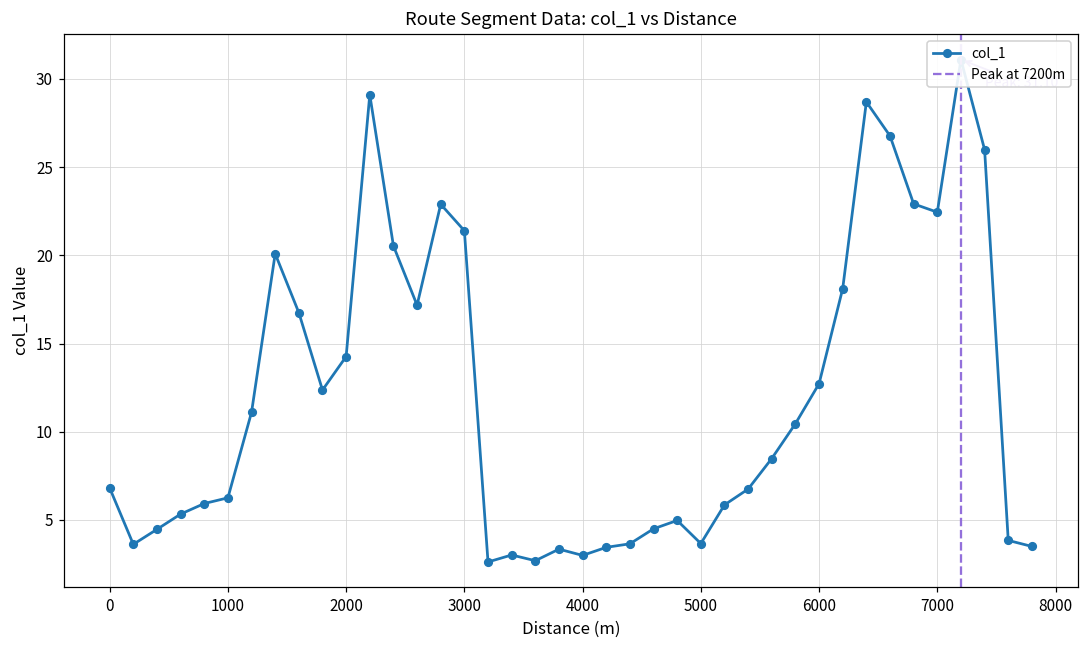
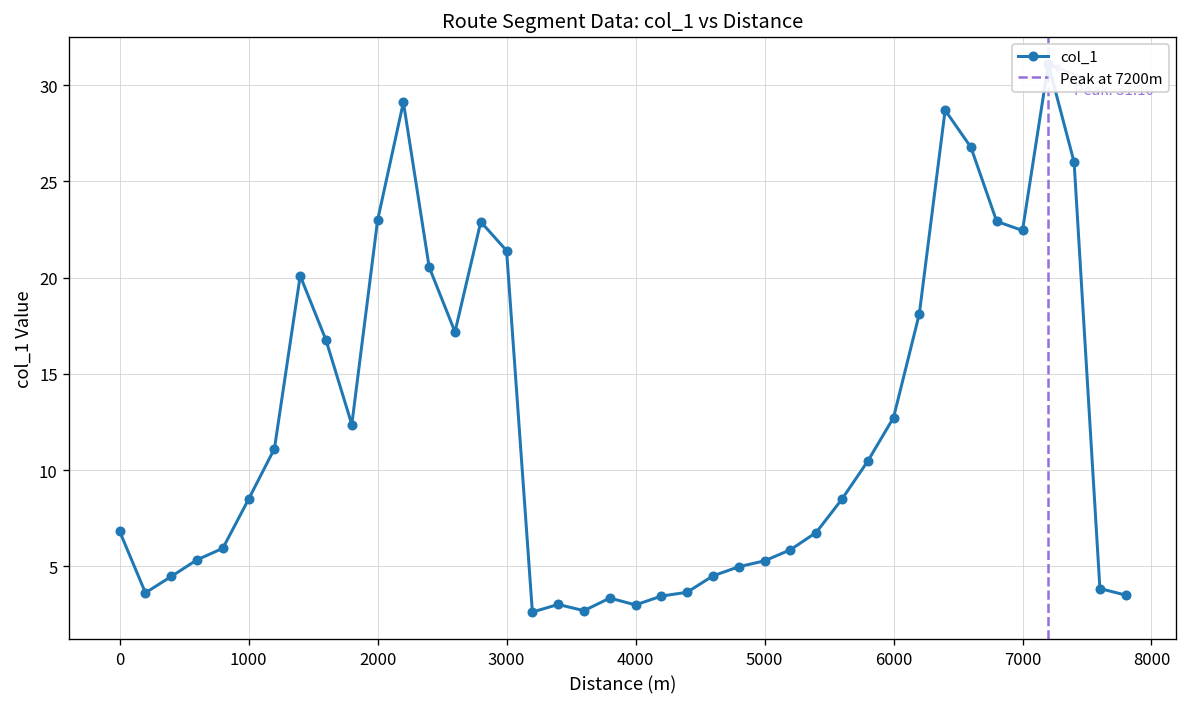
  {
    "0": 6.8,
-   "1000": 6.3,
-   "2000": 14.3,
+   "1000": 8.5,
+   "2000": 23.0,
    "3000": 21.4,
    "4000": 3.0,
-   "5000": 3.7,
+   "5000": 5.3,
    "6000": 12.7,
    "7000": 22.4
  }
